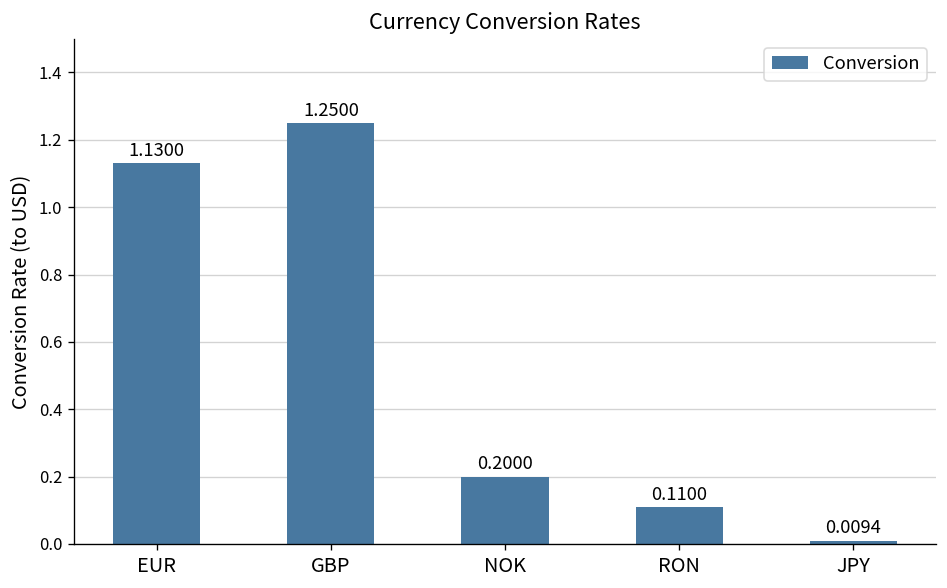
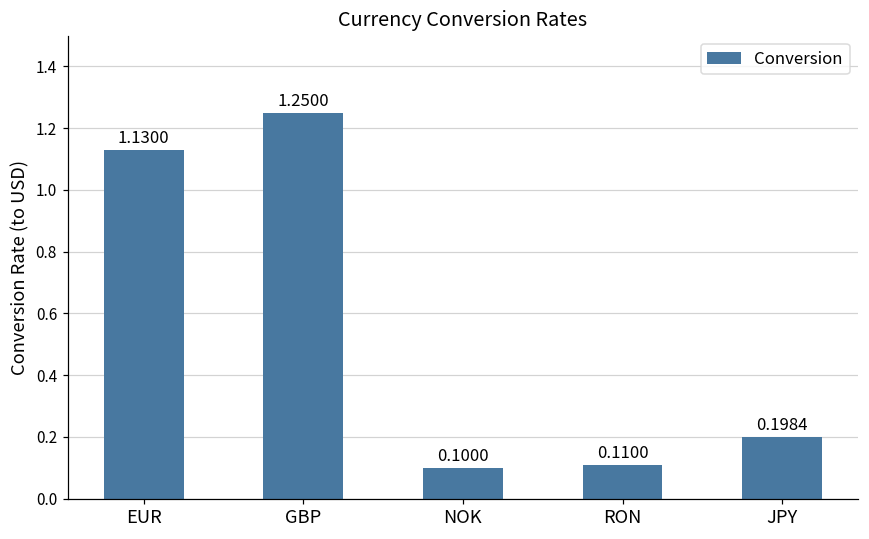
  {
    "EUR": 1.1300,
    "GBP": 1.2500,
-   "NOK": 0.2000,
+   "NOK": 0.1000,
    "RON": 0.1100,
-   "JPY": 0.0094
+   "JPY": 0.1984
  }
